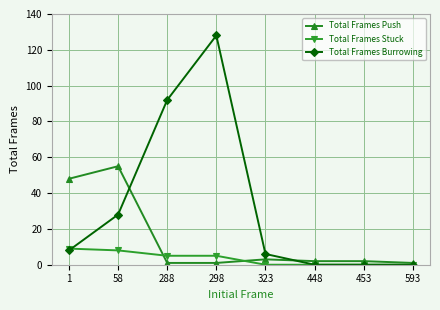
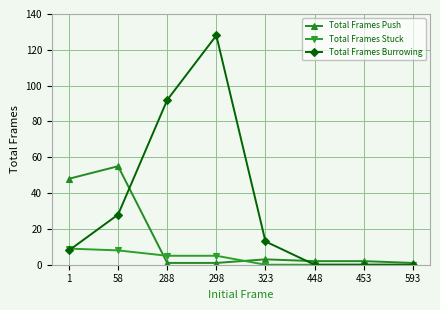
  {
    "Total Frames Burrowing": {
      "58": 28,
      "288": 92,
      "298": 128,
-     "323": 6
+     "323": 13
    }
  }
